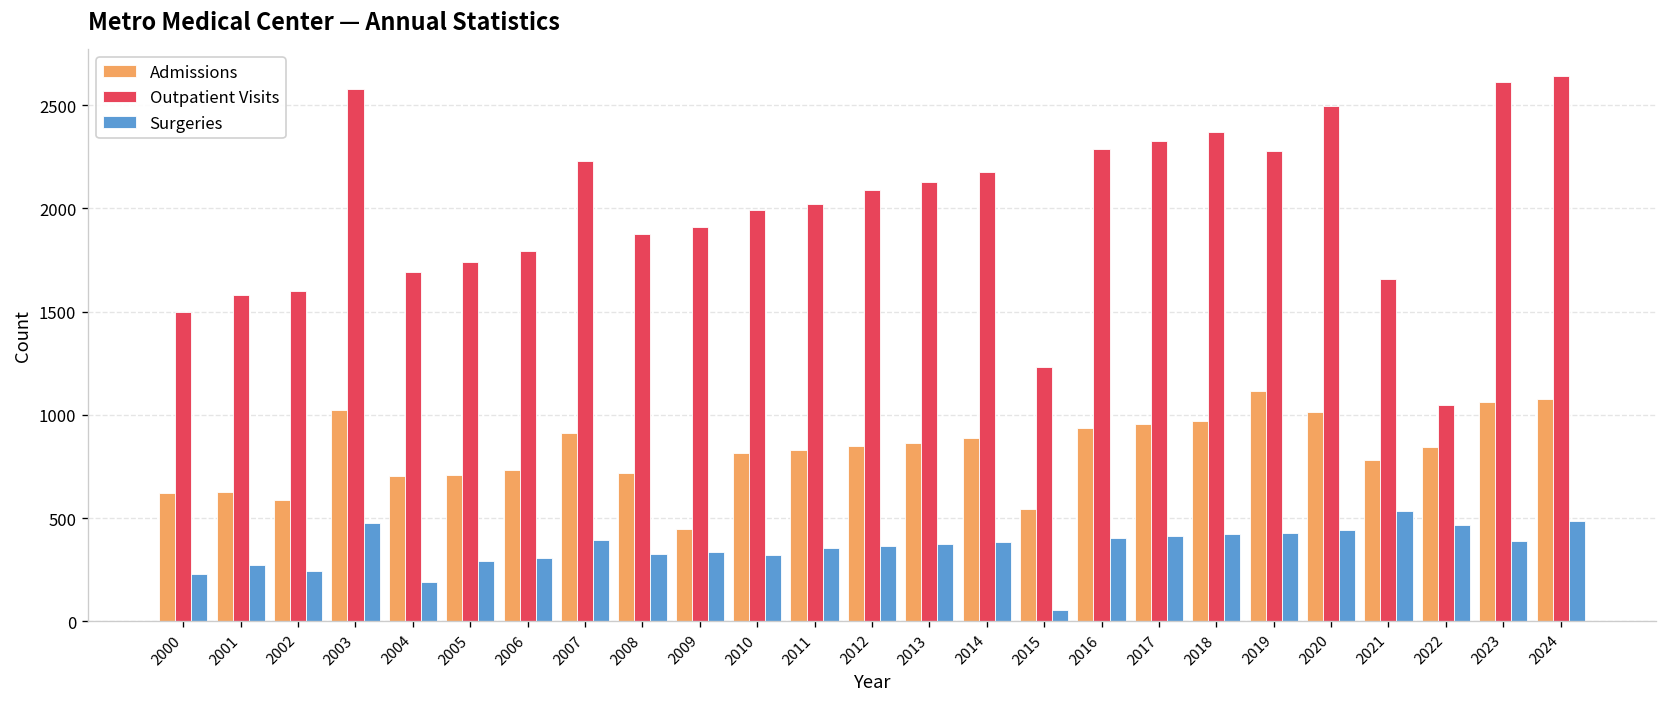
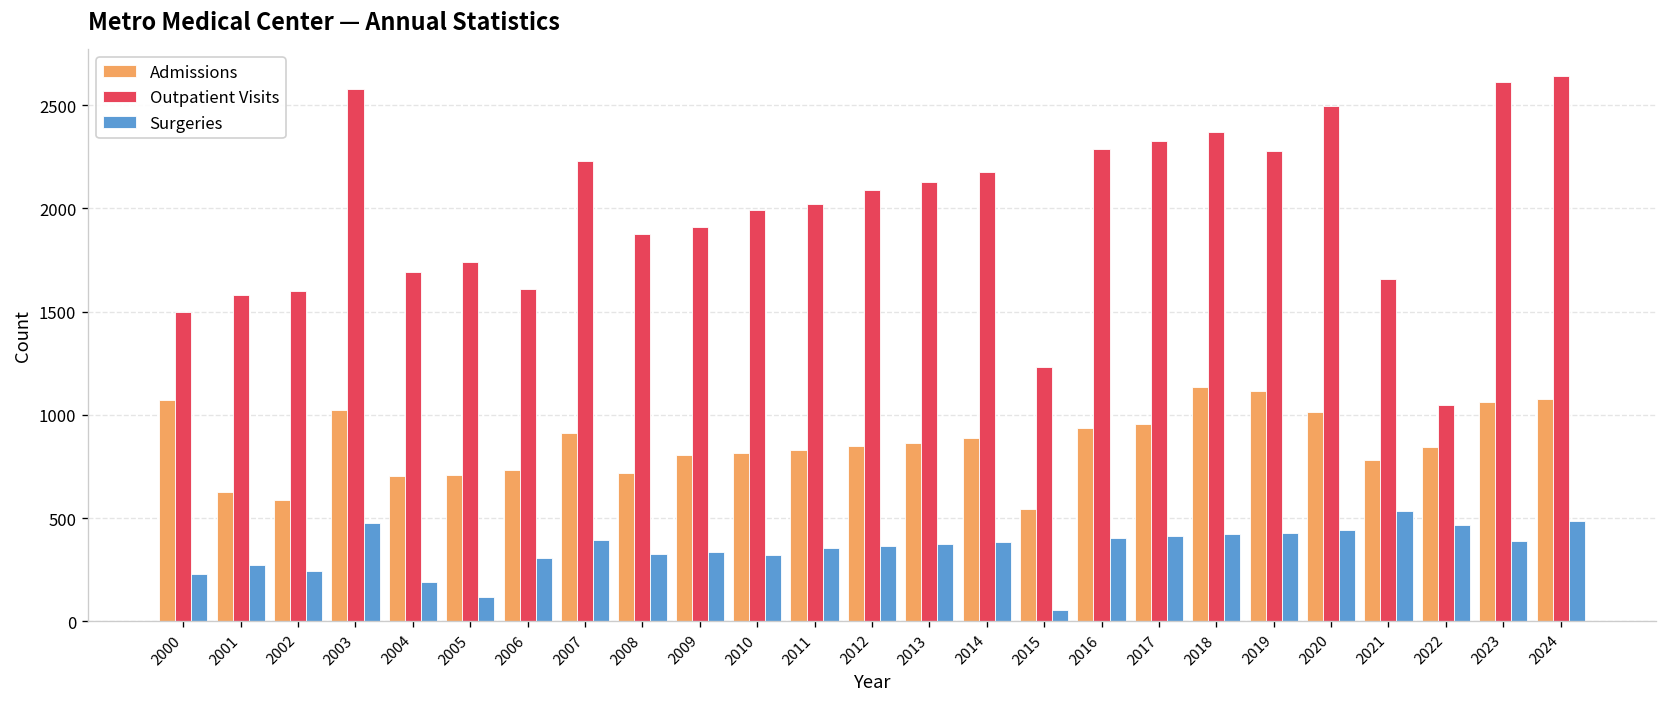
  {
    "Admissions": {
-     "2000": 620,
+     "2000": 1070,
      "2001": 630,
      "2002": 590,
      "2003": 1030,
      "2004": 710,
      "2005": 710,
      "2006": 740,
      "2007": 920,
      "2008": 720,
-     "2009": 450,
+     "2009": 810,
      "2010": 820,
      "2011": 830,
      "2012": 850,
      "2013": 870,
      "2014": 890,
      "2015": 550,
      "2016": 940,
      "2017": 960,
-     "2018": 970,
+     "2018": 1140,
      "2019": 1120,
      "2020": 1020,
      "2021": 780,
      "2022": 840,
      "2023": 1070,
      "2024": 1080
    },
    "Outpatient Visits": {
      "2000": 1500,
      "2001": 1580,
      "2002": 1600,
      "2003": 2580,
      "2004": 1690,
      "2005": 1740,
-     "2006": 1800,
+     "2006": 1610,
      "2007": 2230,
      "2008": 1880,
      "2009": 1910,
      "2010": 1990,
      "2011": 2020,
      "2012": 2090,
      "2013": 2130,
      "2014": 2180,
      "2015": 1230,
      "2016": 2290,
      "2017": 2330,
      "2018": 2370,
      "2019": 2280,
      "2020": 2500,
      "2021": 1660,
      "2022": 1050,
      "2023": 2610,
      "2024": 2640
    },
    "Surgeries": {
      "2000": 230,
      "2001": 280,
      "2002": 250,
      "2003": 480,
      "2004": 190,
-     "2005": 300,
+     "2005": 120,
      "2006": 310,
      "2007": 400,
      "2008": 330,
      "2009": 340,
      "2010": 320,
      "2011": 360,
      "2012": 370,
      "2013": 380,
      "2014": 390,
      "2015": 50,
      "2016": 410,
      "2017": 420,
      "2018": 430,
      "2019": 430,
      "2020": 450,
      "2021": 540,
      "2022": 470,
      "2023": 390,
      "2024": 490
    }
  }
